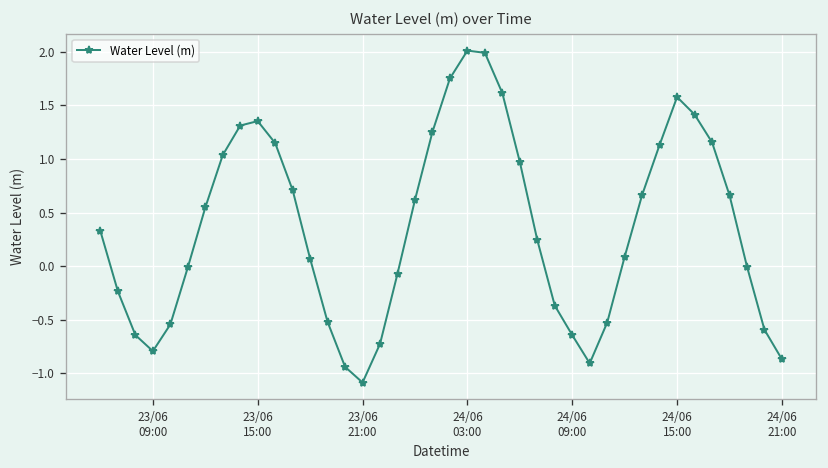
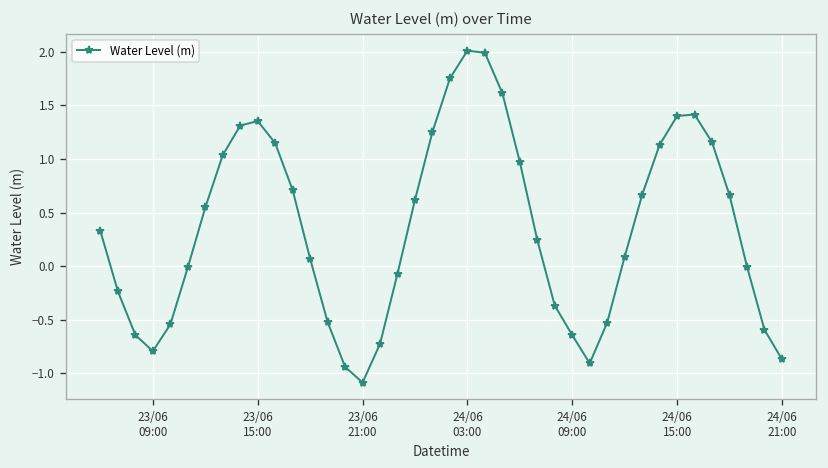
  {
    "23/06 09:00": -0.8,
    "23/06 15:00": 1.4,
    "23/06 21:00": -1.1,
    "24/06 03:00": 2.0,
    "24/06 09:00": -0.6,
-   "24/06 15:00": 1.6,
+   "24/06 15:00": 1.4,
    "24/06 21:00": -0.9
  }
